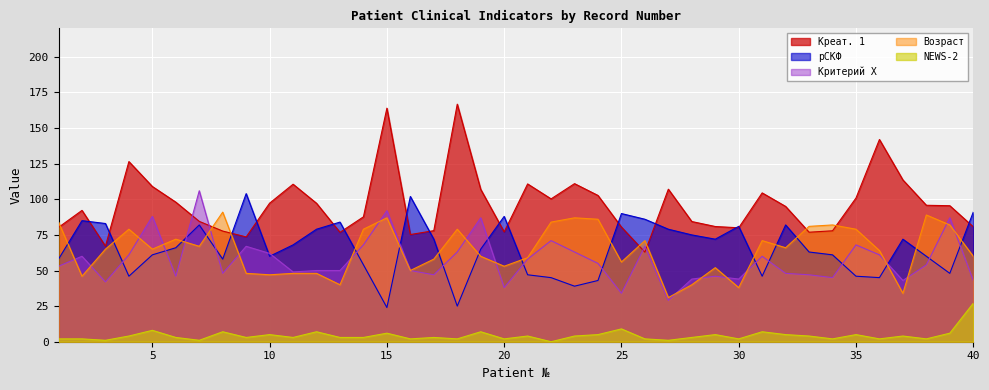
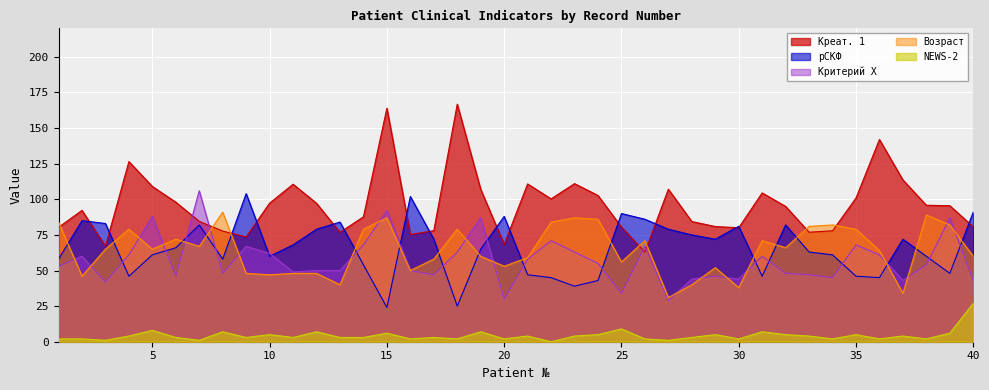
  {
    "Креат. 1": {
      "5": 109,
      "10": 97,
      "15": 164,
-     "20": 77,
+     "20": 68,
      "25": 81,
      "35": 101,
      "40": 81
    },
    "рСКФ": {
      "5": 61,
      "10": 60,
      "15": 24,
      "20": 88,
      "25": 90,
      "35": 46,
      "40": 91
    },
    "Критерий Х": {
      "5": 88,
      "10": 62,
      "15": 92,
-     "20": 38,
+     "20": 30,
      "25": 34,
      "30": 44,
      "35": 68,
      "40": 43
    },
    "Возраст": {
      "5": 65,
      "10": 47,
      "15": 87,
      "20": 53,
      "25": 56,
      "30": 38,
      "35": 79,
      "40": 60
    },
    "NEWS-2": {
      "5": 8,
      "10": 5,
      "15": 6,
      "20": 2,
      "25": 9,
      "30": 2,
      "35": 5,
      "40": 27
    }
  }
